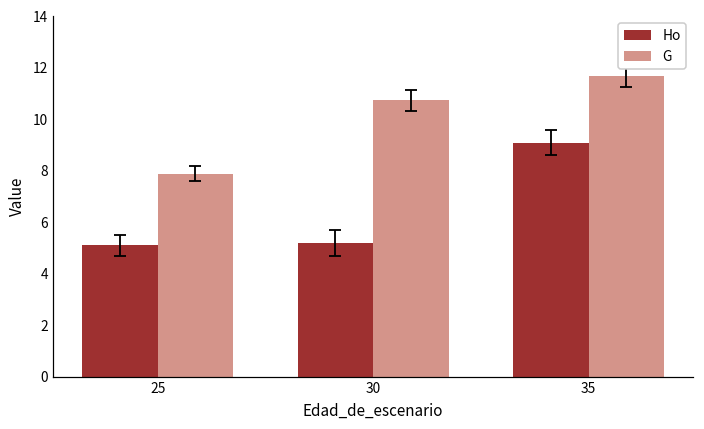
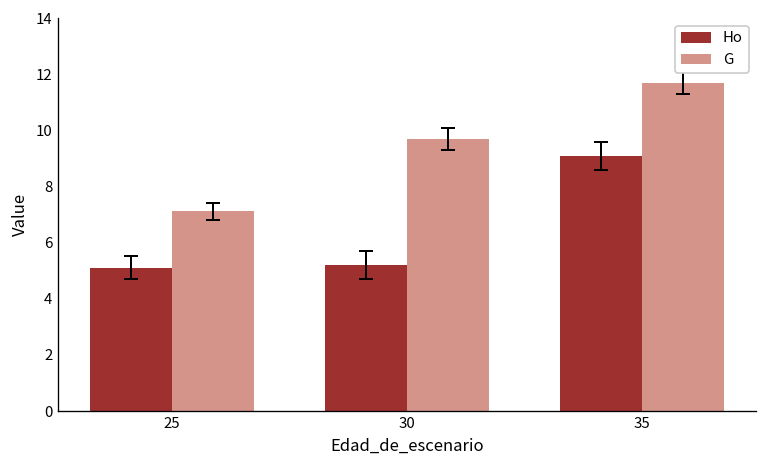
  {
    "Ho": {
      "25": 5.1,
      "30": 5.2,
      "35": 9.1
    },
    "G": {
-     "25": 7.9,
-     "30": 10.7,
+     "25": 7.1,
+     "30": 9.7,
      "35": 11.7
    }
  }
